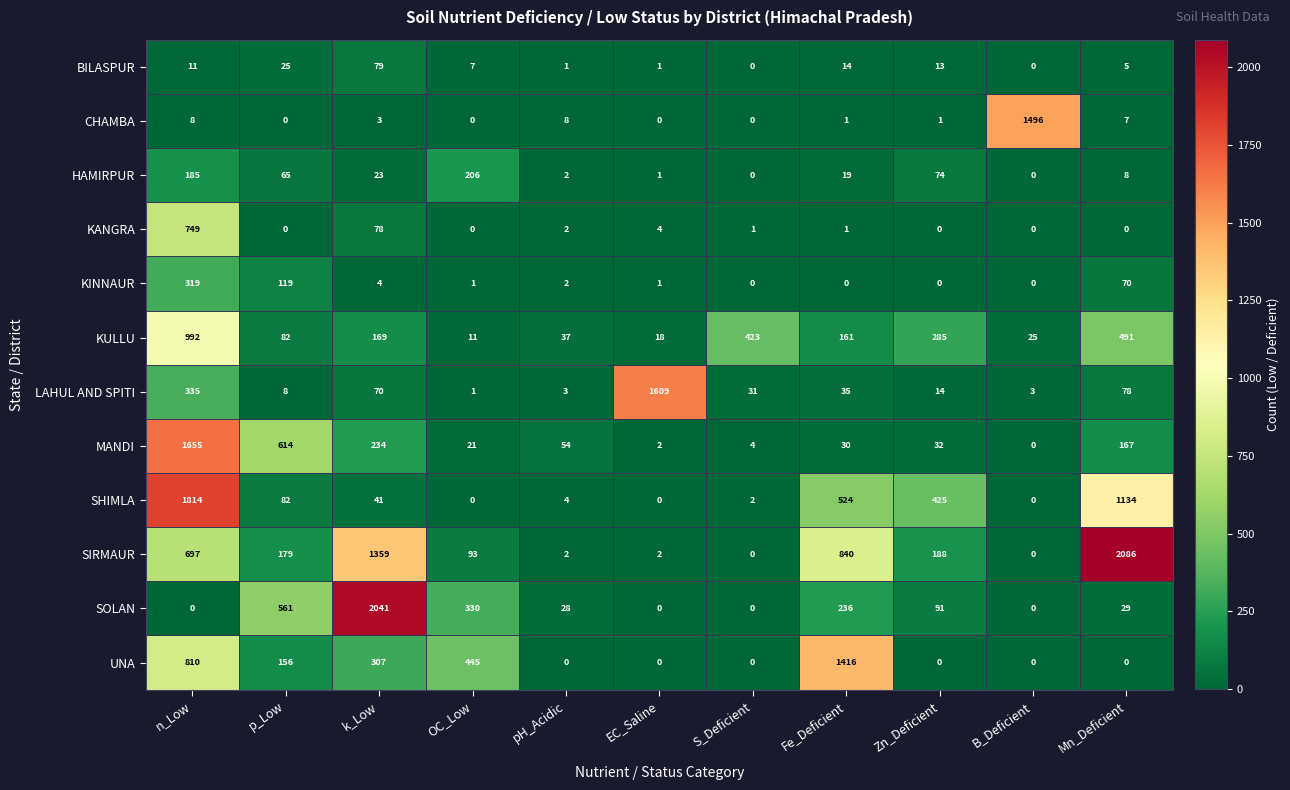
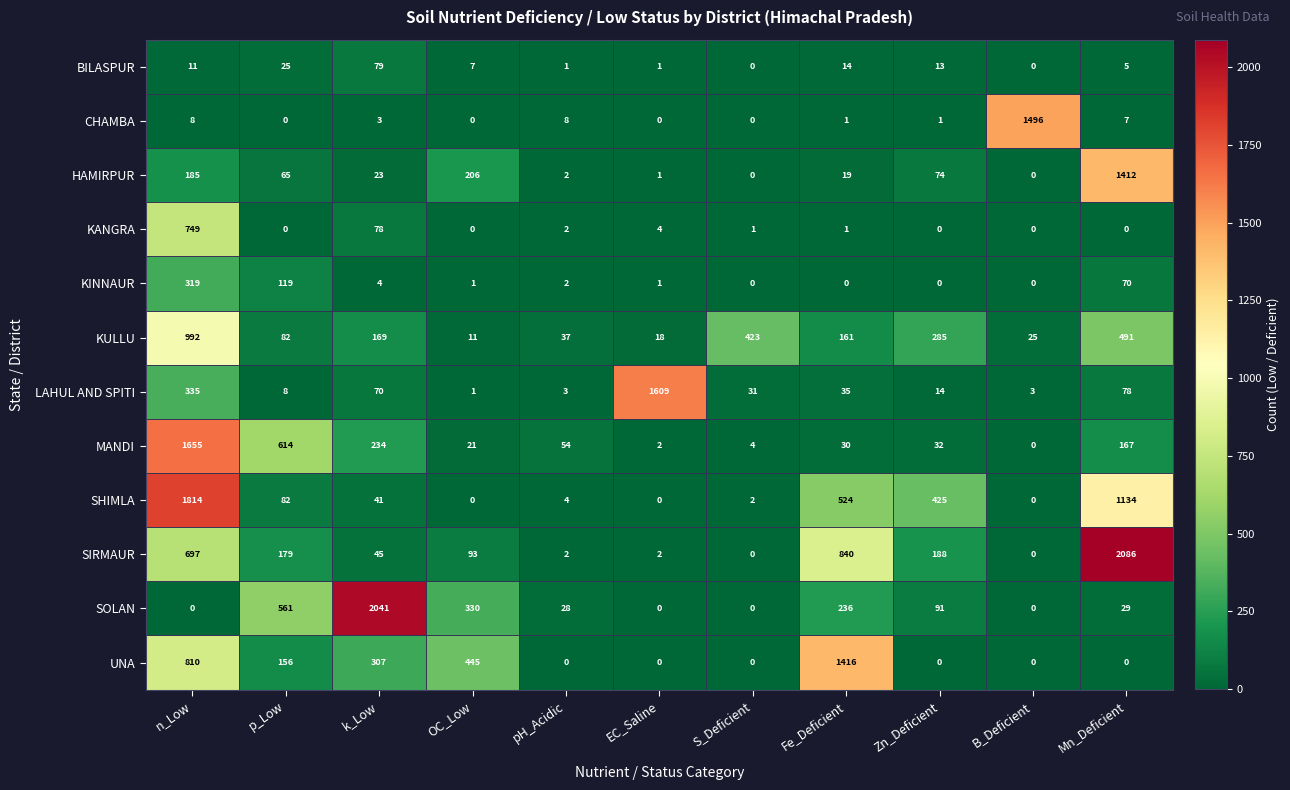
  {
    "BILASPUR": {
      "n_Low": 11,
      "p_Low": 25,
      "k_Low": 79,
      "OC_Low": 7,
      "pH_Acidic": 1,
      "EC_Saline": 1,
      "S_Deficient": 0,
      "Fe_Deficient": 14,
      "Zn_Deficient": 13,
      "B_Deficient": 0,
      "Mn_Deficient": 5
    },
    "CHAMBA": {
      "n_Low": 8,
      "p_Low": 0,
      "k_Low": 3,
      "OC_Low": 0,
      "pH_Acidic": 8,
      "EC_Saline": 0,
      "S_Deficient": 0,
      "Fe_Deficient": 1,
      "Zn_Deficient": 1,
      "B_Deficient": 1496,
      "Mn_Deficient": 7
    },
    "HAMIRPUR": {
      "n_Low": 185,
      "p_Low": 65,
      "k_Low": 23,
      "OC_Low": 206,
      "pH_Acidic": 2,
      "EC_Saline": 1,
      "S_Deficient": 0,
      "Fe_Deficient": 19,
      "Zn_Deficient": 74,
      "B_Deficient": 0,
-     "Mn_Deficient": 8
+     "Mn_Deficient": 1412
    },
    "KANGRA": {
      "n_Low": 749,
      "p_Low": 0,
      "k_Low": 78,
      "OC_Low": 0,
      "pH_Acidic": 2,
      "EC_Saline": 4,
      "S_Deficient": 1,
      "Fe_Deficient": 1,
      "Zn_Deficient": 0,
      "B_Deficient": 0,
      "Mn_Deficient": 0
    },
    "KINNAUR": {
      "n_Low": 319,
      "p_Low": 119,
      "k_Low": 4,
      "OC_Low": 1,
      "pH_Acidic": 2,
      "EC_Saline": 1,
      "S_Deficient": 0,
      "Fe_Deficient": 0,
      "Zn_Deficient": 0,
      "B_Deficient": 0,
      "Mn_Deficient": 70
    },
    "KULLU": {
      "n_Low": 992,
      "p_Low": 82,
      "k_Low": 169,
      "OC_Low": 11,
      "pH_Acidic": 37,
      "EC_Saline": 18,
      "S_Deficient": 423,
      "Fe_Deficient": 161,
      "Zn_Deficient": 285,
      "B_Deficient": 25,
      "Mn_Deficient": 491
    },
    "LAHUL AND SPITI": {
      "n_Low": 335,
      "p_Low": 8,
      "k_Low": 70,
      "OC_Low": 1,
      "pH_Acidic": 3,
      "EC_Saline": 1609,
      "S_Deficient": 31,
      "Fe_Deficient": 35,
      "Zn_Deficient": 14,
      "B_Deficient": 3,
      "Mn_Deficient": 78
    },
    "MANDI": {
      "n_Low": 1655,
      "p_Low": 614,
      "k_Low": 234,
      "OC_Low": 21,
      "pH_Acidic": 54,
      "EC_Saline": 2,
      "S_Deficient": 4,
      "Fe_Deficient": 30,
      "Zn_Deficient": 32,
      "B_Deficient": 0,
      "Mn_Deficient": 167
    },
    "SHIMLA": {
      "n_Low": 1814,
      "p_Low": 82,
      "k_Low": 41,
      "OC_Low": 0,
      "pH_Acidic": 4,
      "EC_Saline": 0,
      "S_Deficient": 2,
      "Fe_Deficient": 524,
      "Zn_Deficient": 425,
      "B_Deficient": 0,
      "Mn_Deficient": 1134
    },
    "SIRMAUR": {
      "n_Low": 697,
      "p_Low": 179,
-     "k_Low": 1359,
+     "k_Low": 45,
      "OC_Low": 93,
      "pH_Acidic": 2,
      "EC_Saline": 2,
      "S_Deficient": 0,
      "Fe_Deficient": 840,
      "Zn_Deficient": 188,
      "B_Deficient": 0,
      "Mn_Deficient": 2086
    },
    "SOLAN": {
      "n_Low": 0,
      "p_Low": 561,
      "k_Low": 2041,
      "OC_Low": 330,
      "pH_Acidic": 28,
      "EC_Saline": 0,
      "S_Deficient": 0,
      "Fe_Deficient": 236,
      "Zn_Deficient": 91,
      "B_Deficient": 0,
      "Mn_Deficient": 29
    },
    "UNA": {
      "n_Low": 810,
      "p_Low": 156,
      "k_Low": 307,
      "OC_Low": 445,
      "pH_Acidic": 0,
      "EC_Saline": 0,
      "S_Deficient": 0,
      "Fe_Deficient": 1416,
      "Zn_Deficient": 0,
      "B_Deficient": 0,
      "Mn_Deficient": 0
    }
  }
